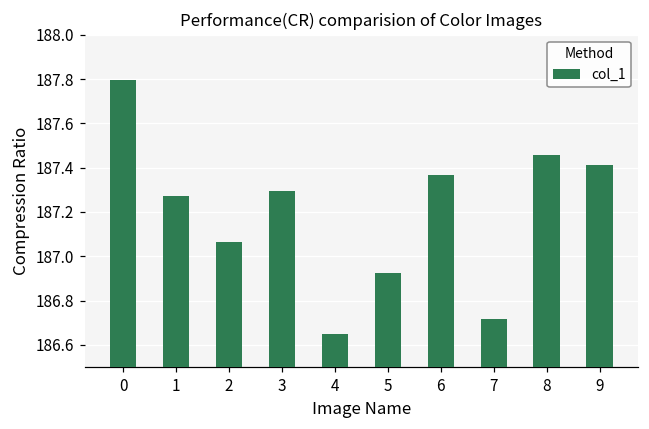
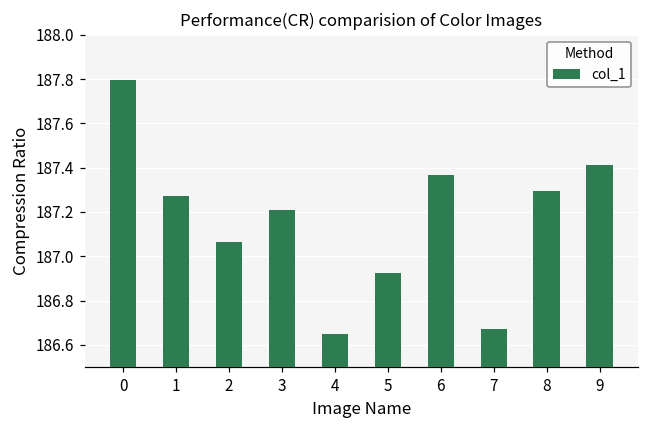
  {
    "0": 187.80,
    "1": 187.27,
    "2": 187.06,
-   "3": 187.29,
+   "3": 187.21,
    "4": 186.65,
    "5": 186.92,
    "6": 187.37,
-   "7": 186.72,
-   "8": 187.46,
+   "7": 186.67,
+   "8": 187.30,
    "9": 187.41
  }
